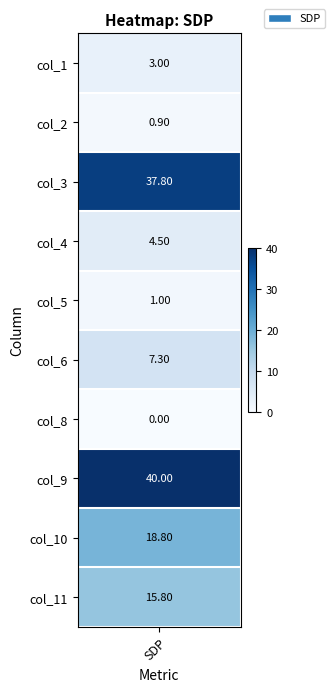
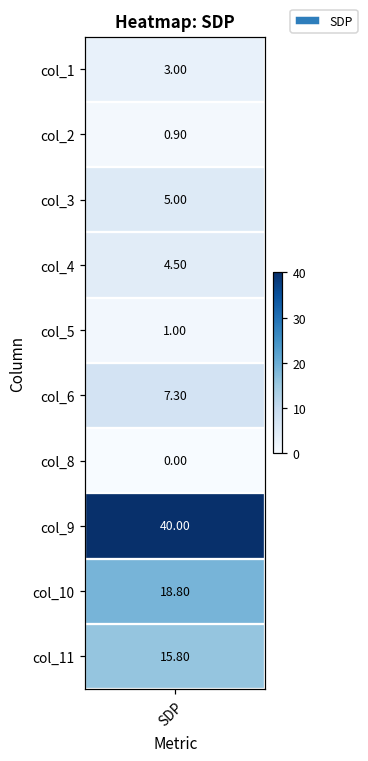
  {
    "col_1": {
      "SDP": 3.00
    },
    "col_2": {
      "SDP": 0.90
    },
    "col_3": {
-     "SDP": 37.80
+     "SDP": 5.00
    },
    "col_4": {
      "SDP": 4.50
    },
    "col_5": {
      "SDP": 1.00
    },
    "col_6": {
      "SDP": 7.30
    },
    "col_8": {
      "SDP": 0.00
    },
    "col_9": {
      "SDP": 40.00
    },
    "col_10": {
      "SDP": 18.80
    },
    "col_11": {
      "SDP": 15.80
    }
  }
